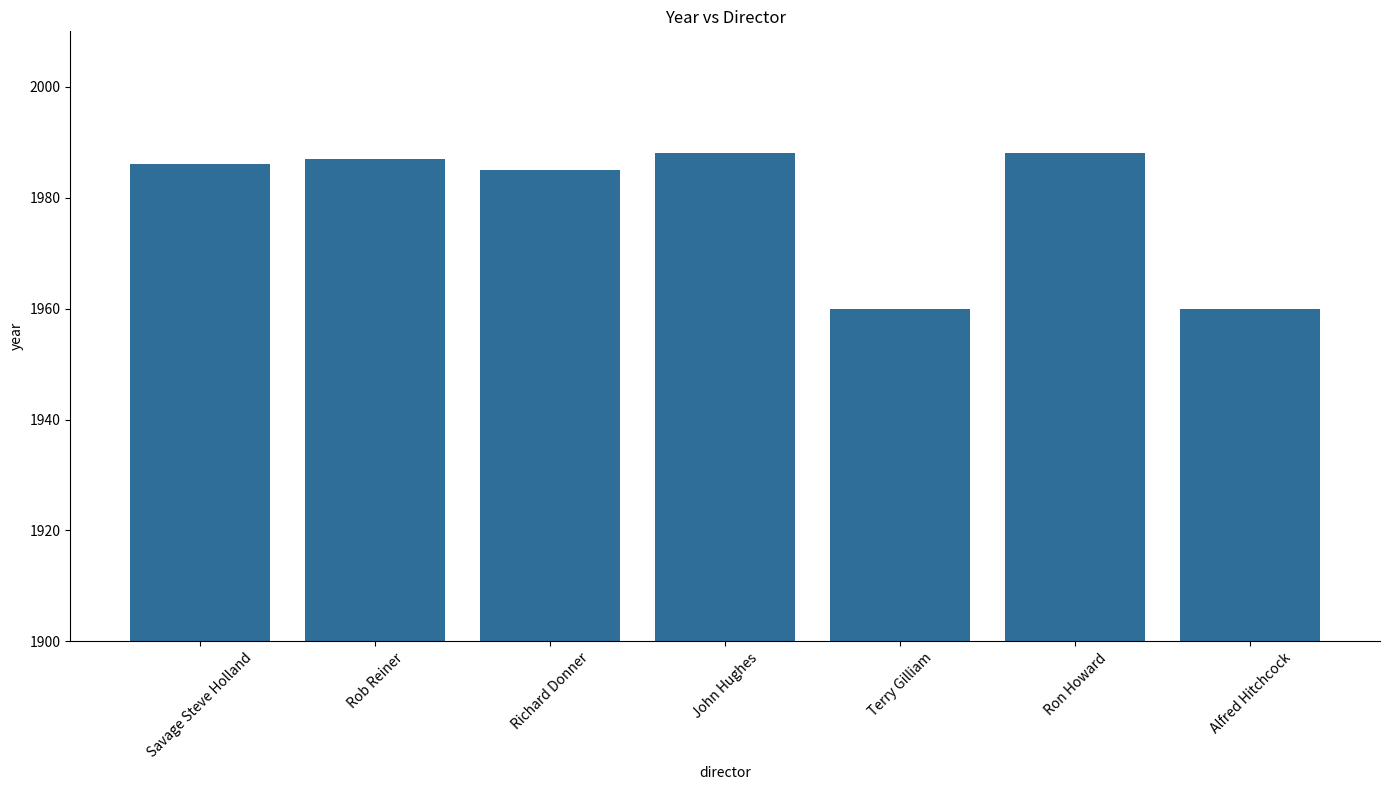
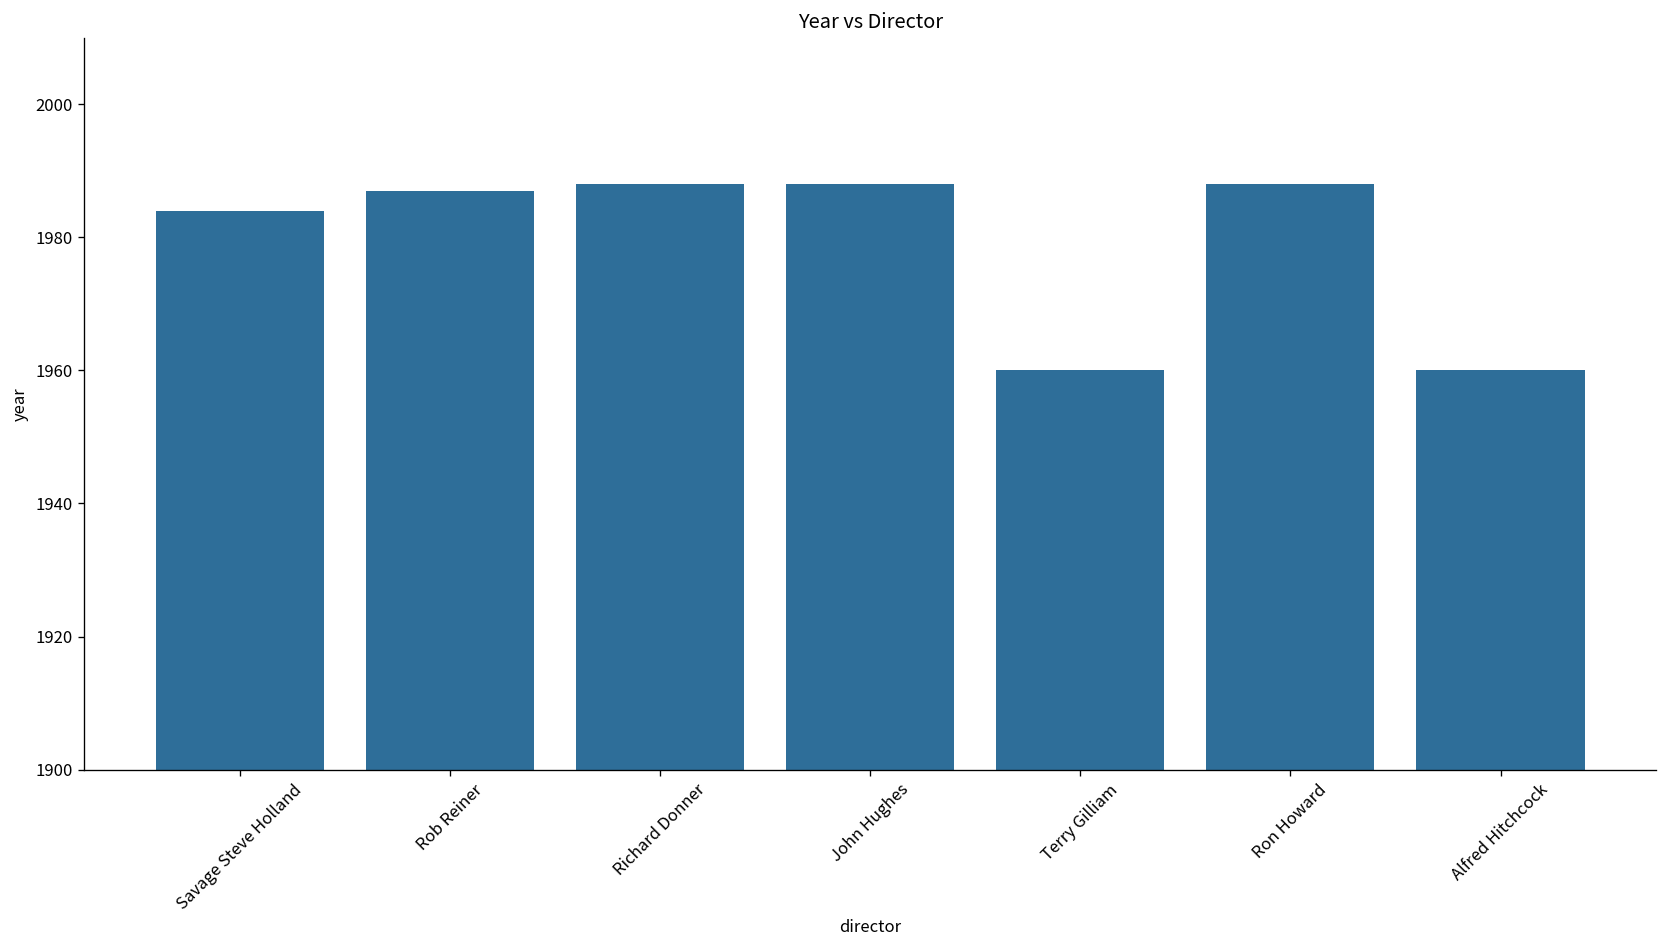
  {
-   "Savage Steve Holland": 1986,
+   "Savage Steve Holland": 1984,
    "Rob Reiner": 1987,
-   "Richard Donner": 1985,
+   "Richard Donner": 1988,
    "John Hughes": 1988,
    "Terry Gilliam": 1960,
    "Ron Howard": 1988,
    "Alfred Hitchcock": 1960
  }
